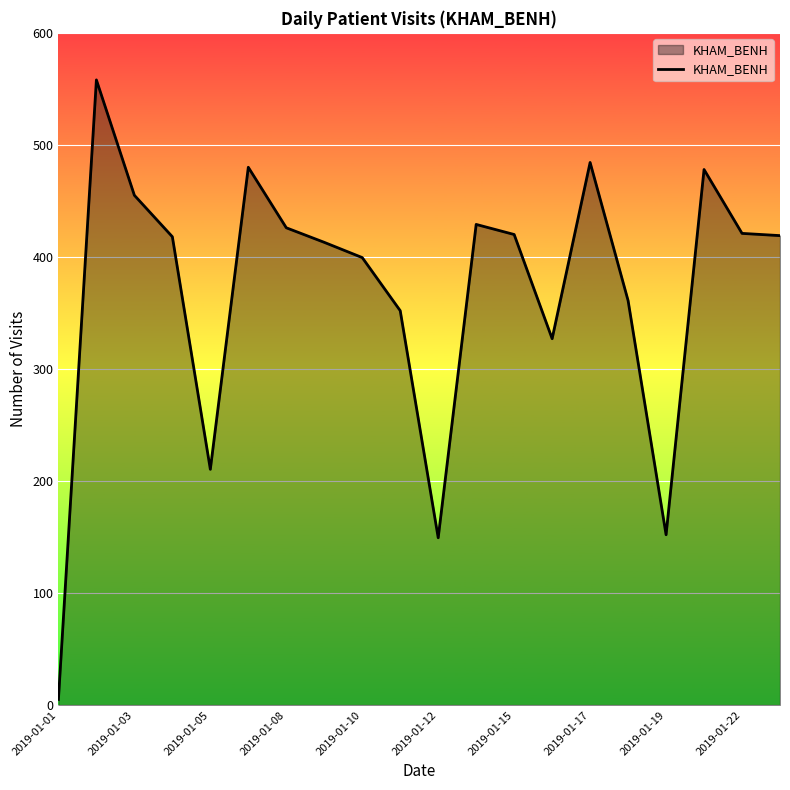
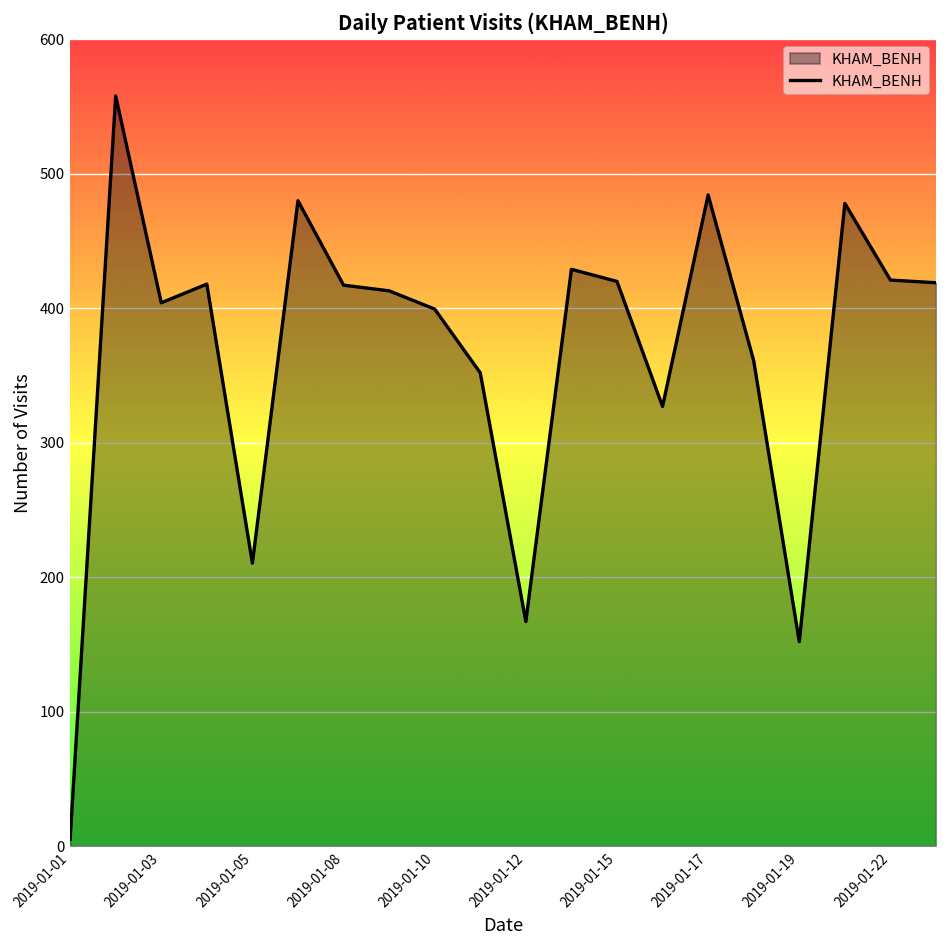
  {
    "2019-01-01": 5,
-   "2019-01-03": 455,
+   "2019-01-03": 404,
    "2019-01-05": 210,
-   "2019-01-08": 426,
+   "2019-01-08": 417,
    "2019-01-10": 399,
-   "2019-01-12": 149,
+   "2019-01-12": 167,
    "2019-01-15": 420,
    "2019-01-17": 484,
    "2019-01-19": 152,
    "2019-01-22": 421
  }
